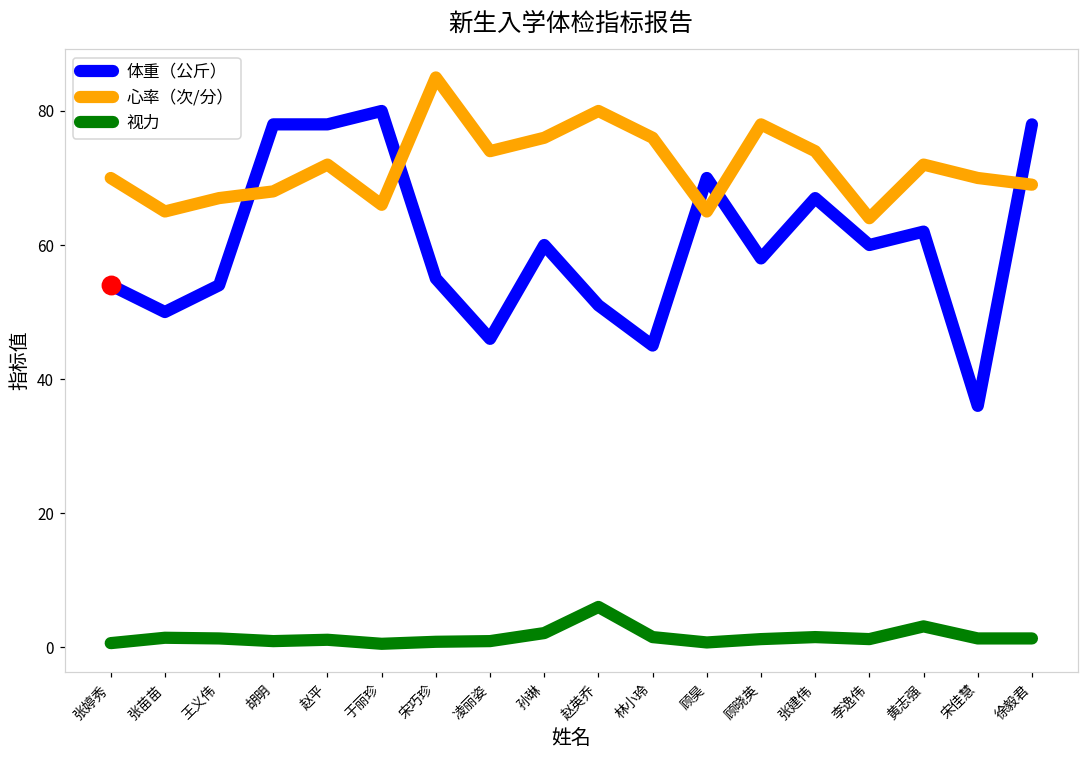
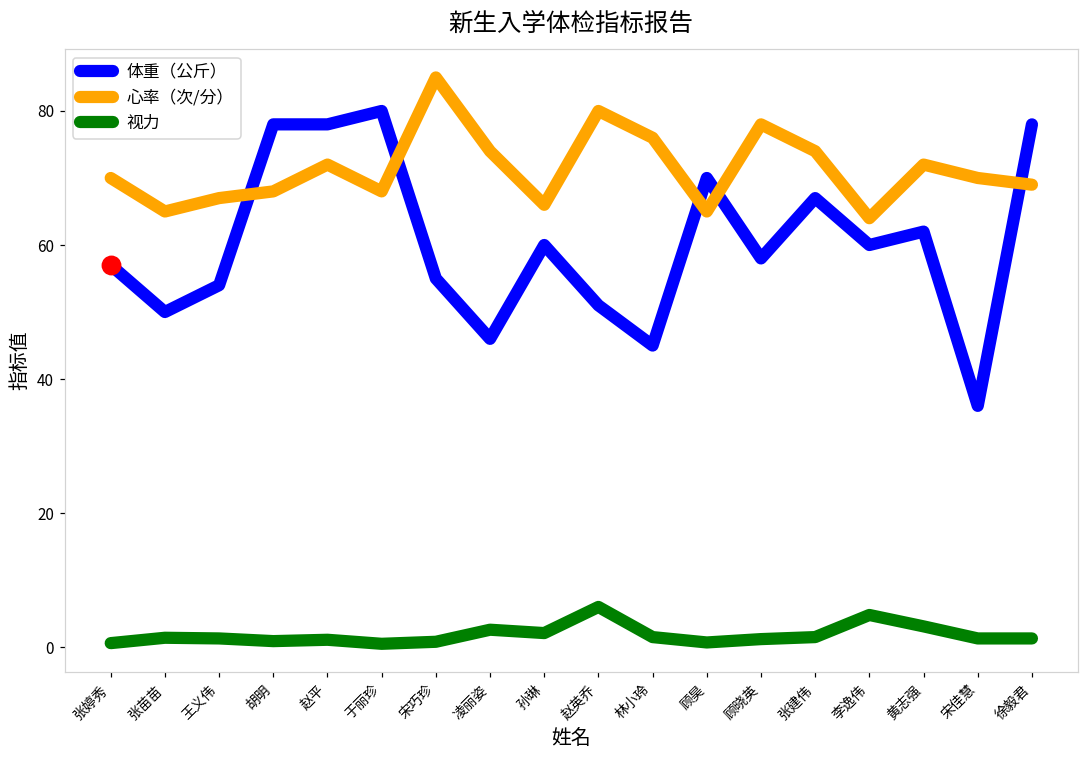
  {
    "体重（公斤）": {
-     "张婷秀": 54,
+     "张婷秀": 57,
      "张苗苗": 50,
      "王义伟": 54,
      "胡明": 78,
      "赵平": 78,
      "于丽珍": 80,
      "宋巧珍": 55,
      "凌丽姿": 46,
      "孙琳": 60,
      "赵英乔": 51,
      "林小玲": 45,
      "顾昊": 70,
      "顾晓英": 58,
      "张建伟": 67,
      "李逸伟": 60,
      "黄志强": 62,
      "宋佳慧": 36,
      "徐毅君": 78
    },
    "心率（次/分）": {
      "张婷秀": 70,
      "张苗苗": 65,
      "王义伟": 67,
      "胡明": 68,
      "赵平": 72,
-     "于丽珍": 66,
+     "于丽珍": 68,
      "宋巧珍": 85,
      "凌丽姿": 74,
-     "孙琳": 76,
+     "孙琳": 66,
      "赵英乔": 80,
      "林小玲": 76,
      "顾昊": 65,
      "顾晓英": 78,
      "张建伟": 74,
      "李逸伟": 64,
      "黄志强": 72,
      "宋佳慧": 70,
      "徐毅君": 69
    },
    "视力": {
      "张婷秀": 1,
      "张苗苗": 1,
      "王义伟": 1,
      "胡明": 1,
      "赵平": 1,
      "于丽珍": 1,
      "宋巧珍": 1,
-     "凌丽姿": 1,
+     "凌丽姿": 3,
      "孙琳": 2,
      "赵英乔": 6,
      "林小玲": 2,
      "顾昊": 1,
      "顾晓英": 1,
      "张建伟": 2,
-     "李逸伟": 1,
+     "李逸伟": 5,
      "黄志强": 3,
      "宋佳慧": 1,
      "徐毅君": 1
    }
  }
